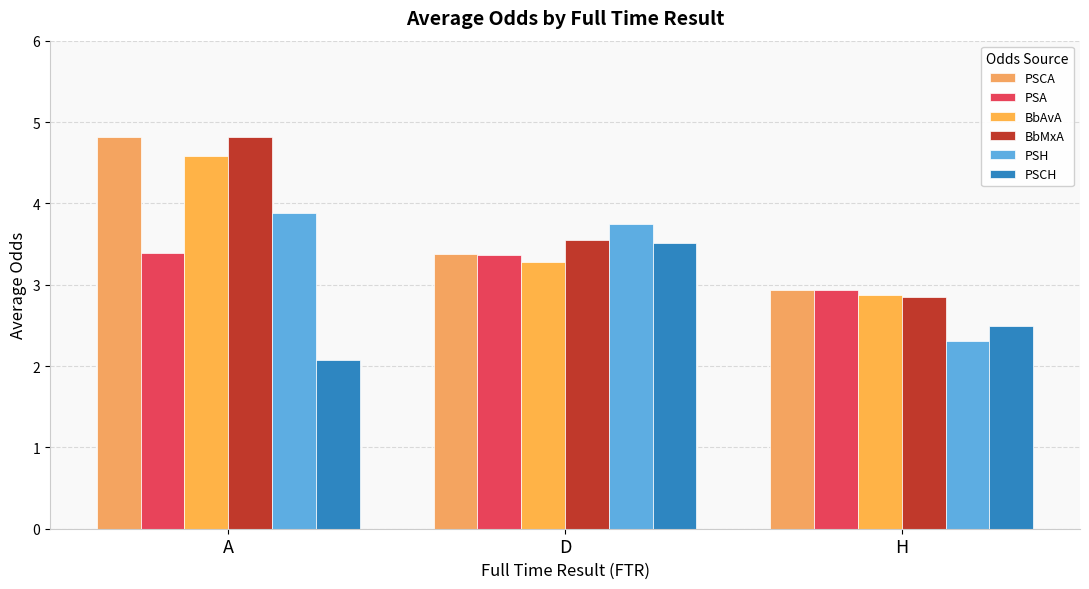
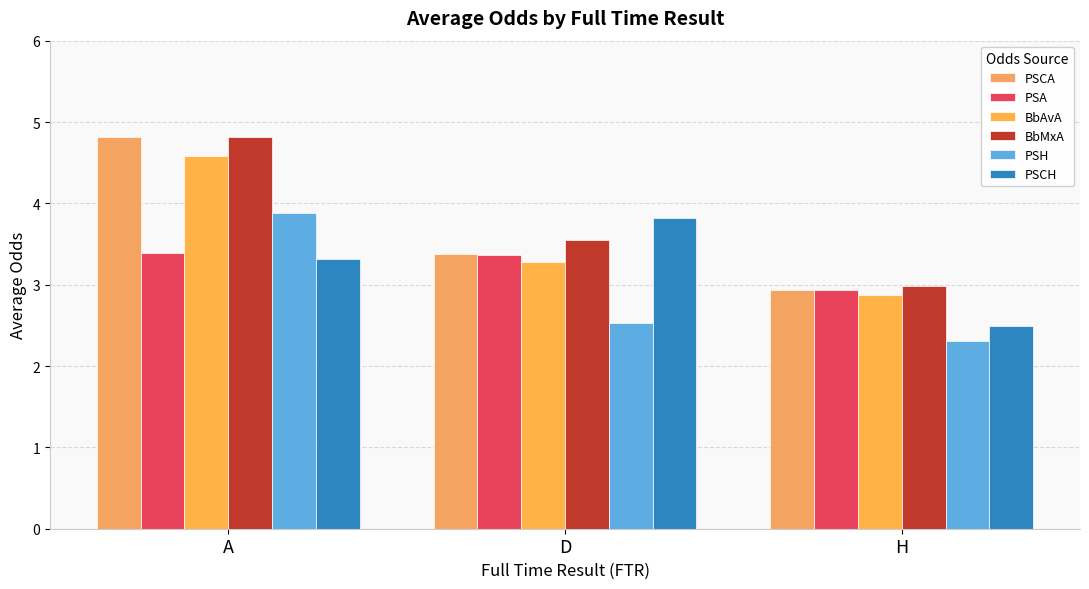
  {
    "PSA": {
      "A": 3.4,
      "D": 3.4,
      "H": 2.9
    },
    "BbMxA": {
      "A": 4.8,
      "D": 3.6,
-     "H": 2.9
+     "H": 3.0
    },
    "PSH": {
      "A": 3.9,
-     "D": 3.8,
+     "D": 2.5,
      "H": 2.3
    },
    "PSCH": {
-     "A": 2.1,
-     "D": 3.5,
+     "A": 3.3,
+     "D": 3.8,
      "H": 2.5
    }
  }
